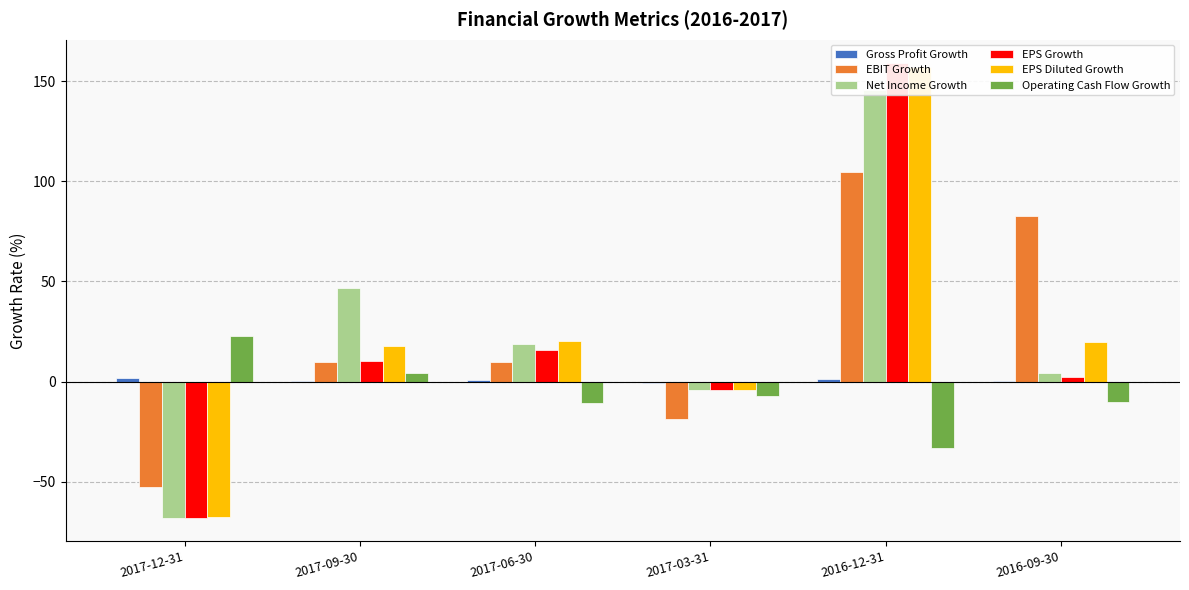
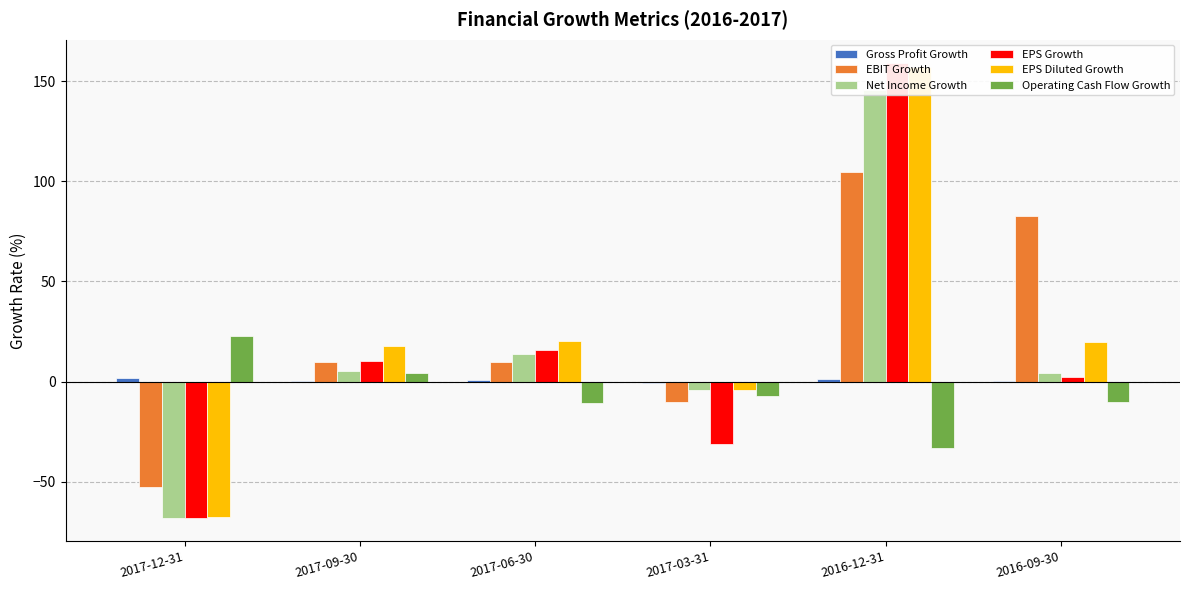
  {
    "Gross Profit Growth": {
      "2017-12-31": 2
    },
    "EBIT Growth": {
      "2017-12-31": -53,
      "2017-09-30": 10,
      "2017-06-30": 10,
-     "2017-03-31": -19,
+     "2017-03-31": -10,
      "2016-12-31": 105,
      "2016-09-30": 83
    },
    "Net Income Growth": {
      "2017-12-31": -68,
-     "2017-09-30": 47,
-     "2017-06-30": 19,
+     "2017-09-30": 5,
+     "2017-06-30": 14,
      "2017-03-31": -4,
      "2016-09-30": 4
    },
    "EPS Growth": {
      "2017-12-31": -68,
      "2017-09-30": 10,
      "2017-06-30": 16,
-     "2017-03-31": -4,
+     "2017-03-31": -31,
      "2016-09-30": 2
    },
    "EPS Diluted Growth": {
      "2017-12-31": -68,
      "2017-09-30": 18,
      "2017-06-30": 20,
      "2017-03-31": -4,
      "2016-09-30": 20
    },
    "Operating Cash Flow Growth": {
      "2017-12-31": 23,
      "2017-09-30": 4,
      "2017-06-30": -11,
      "2017-03-31": -7,
      "2016-12-31": -33,
      "2016-09-30": -10
    }
  }
